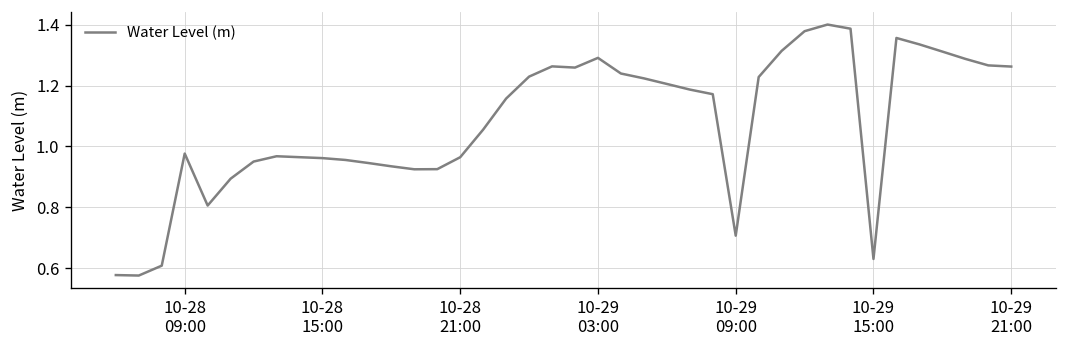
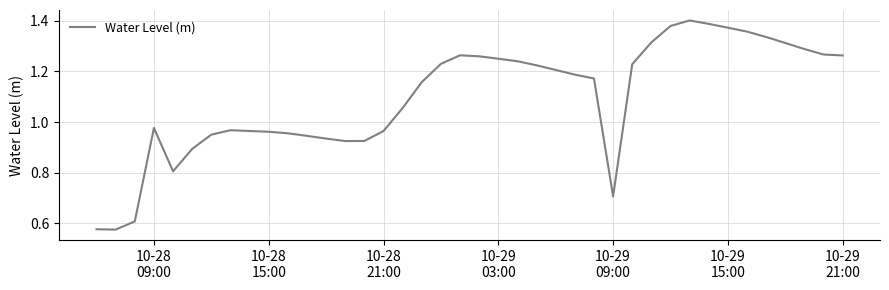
  {
    "10-28 09:00": 0.98,
    "10-28 15:00": 0.96,
    "10-28 21:00": 0.96,
-   "10-29 03:00": 1.29,
+   "10-29 03:00": 1.25,
    "10-29 09:00": 0.71,
-   "10-29 15:00": 0.63,
+   "10-29 15:00": 1.37,
    "10-29 21:00": 1.26
  }
